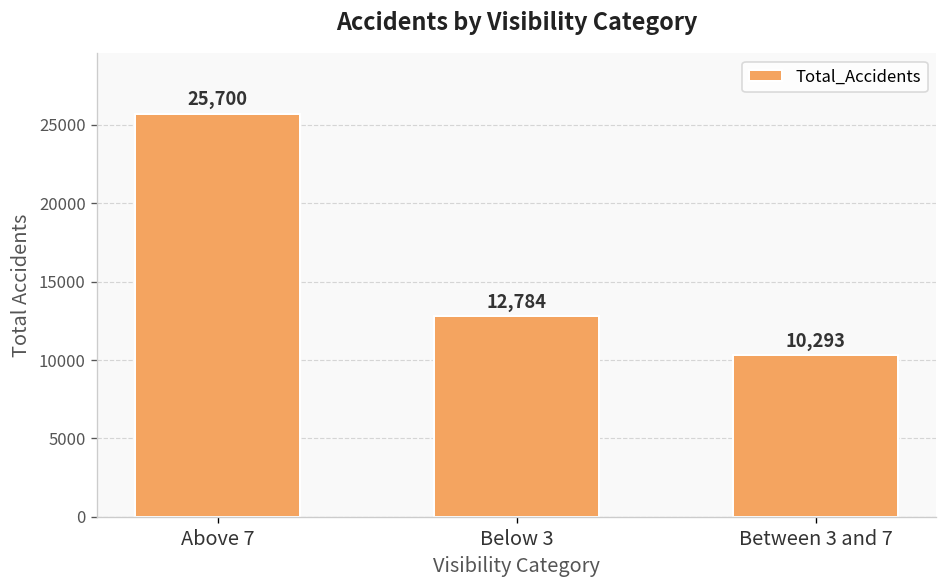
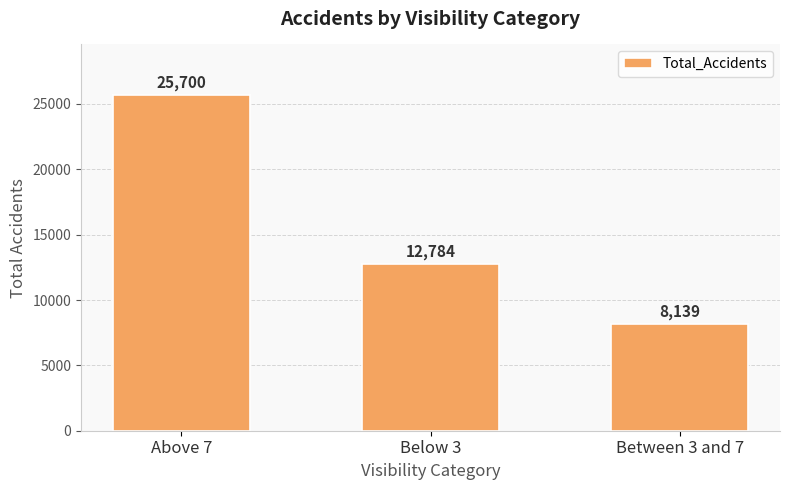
  {
    "Above 7": "25,700",
    "Below 3": "12,784",
-   "Between 3 and 7": "10,293"
+   "Between 3 and 7": "8,139"
  }
